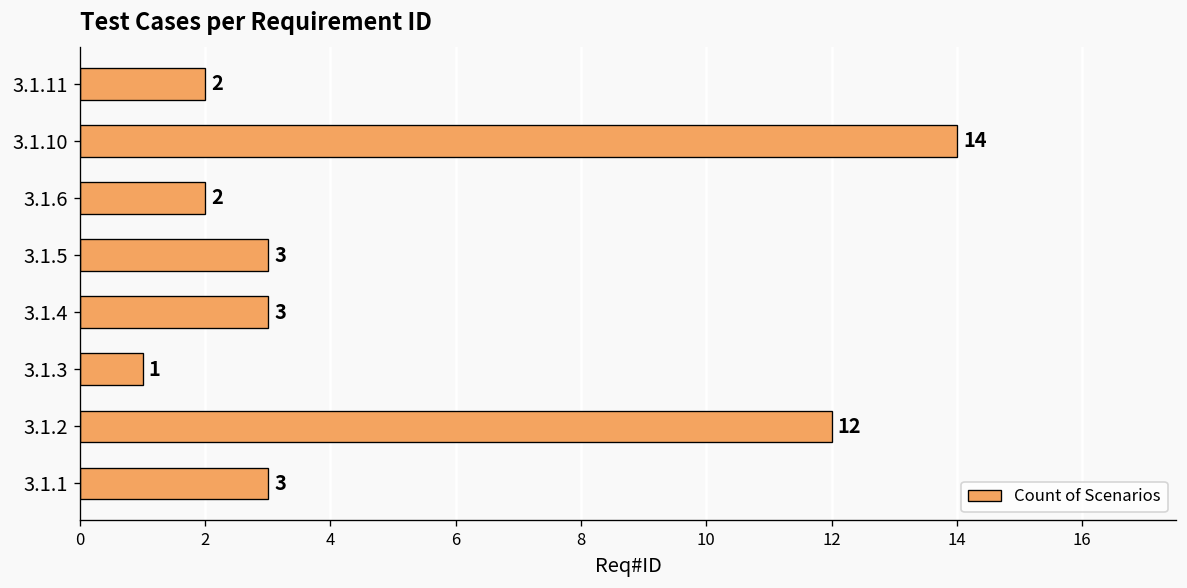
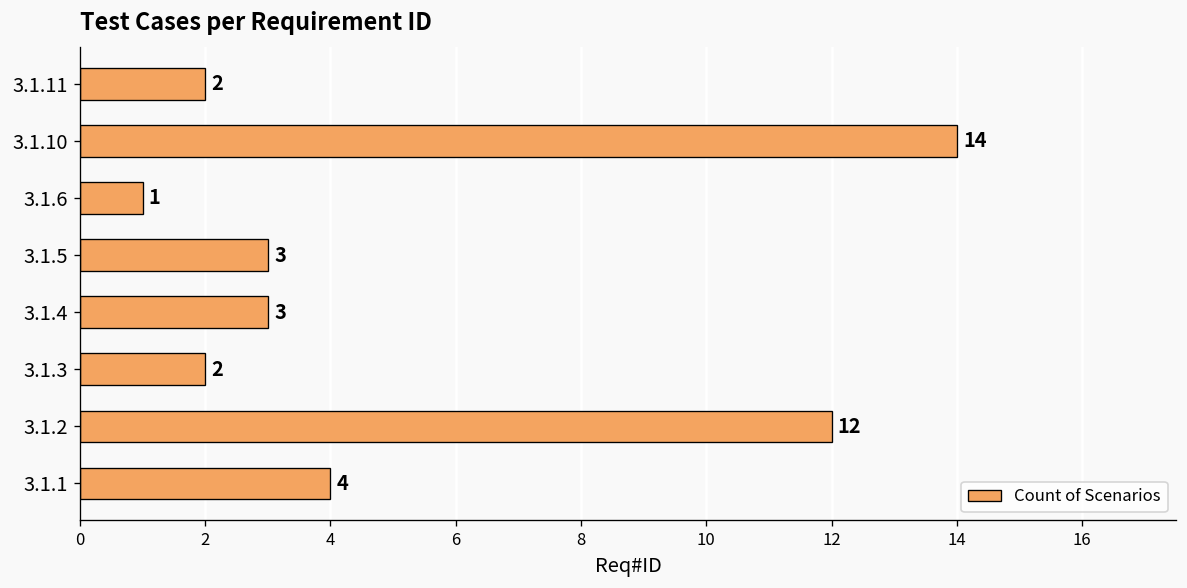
  {
    "3.1.11": 2,
    "3.1.10": 14,
-   "3.1.6": 2,
+   "3.1.6": 1,
    "3.1.5": 3,
    "3.1.4": 3,
-   "3.1.3": 1,
+   "3.1.3": 2,
    "3.1.2": 12,
-   "3.1.1": 3
+   "3.1.1": 4
  }
